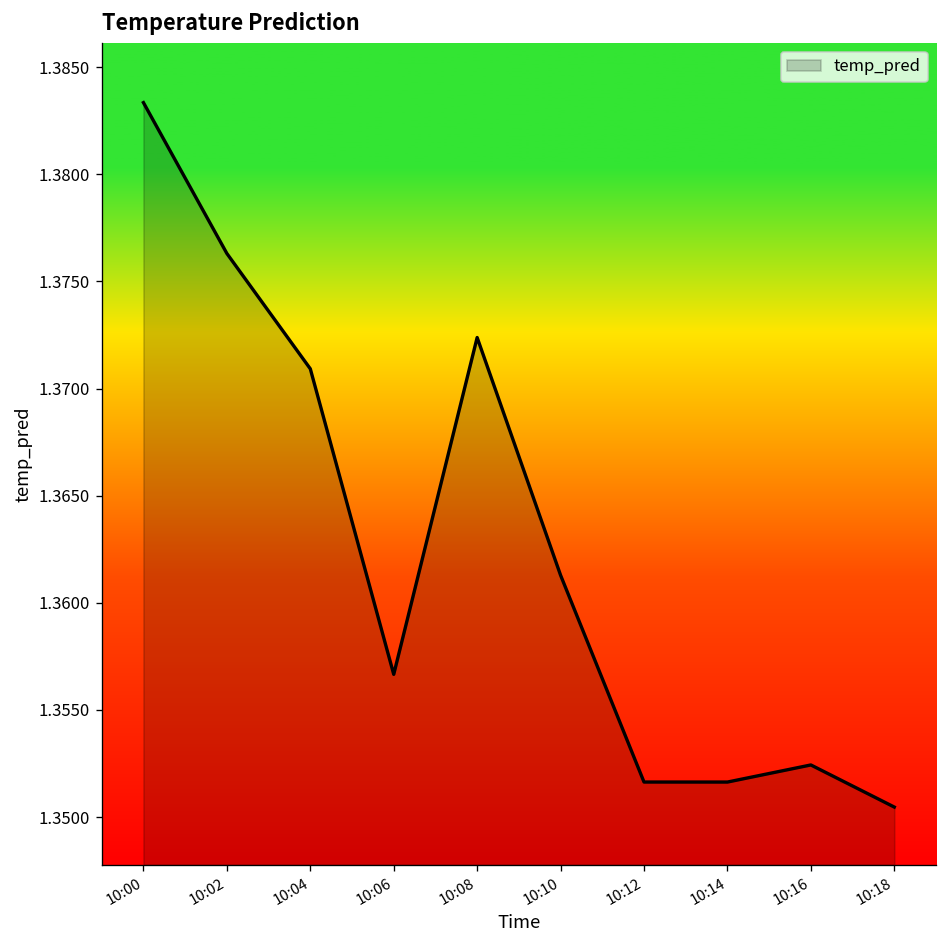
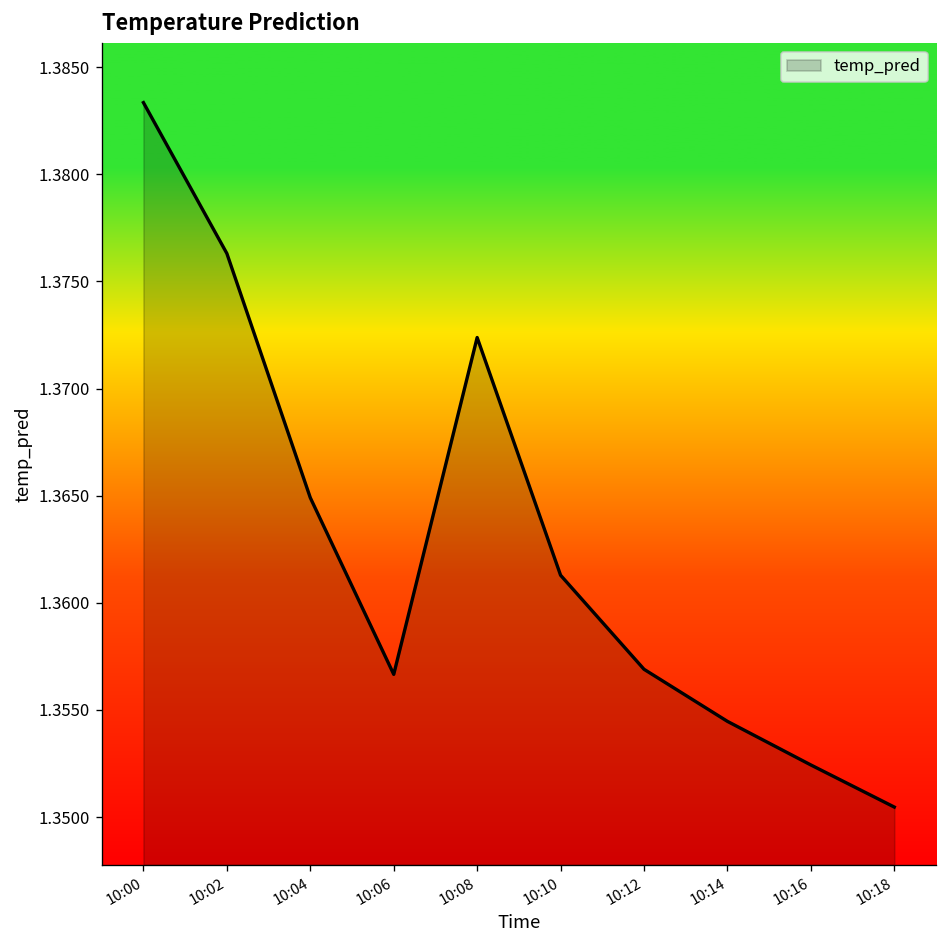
  {
    "10:00": 1.3833,
    "10:02": 1.3763,
-   "10:04": 1.3709,
+   "10:04": 1.3649,
    "10:06": 1.3567,
    "10:08": 1.3724,
    "10:10": 1.3613,
-   "10:12": 1.3516,
-   "10:14": 1.3516,
+   "10:12": 1.3569,
+   "10:14": 1.3545,
    "10:16": 1.3524,
    "10:18": 1.3505
  }
